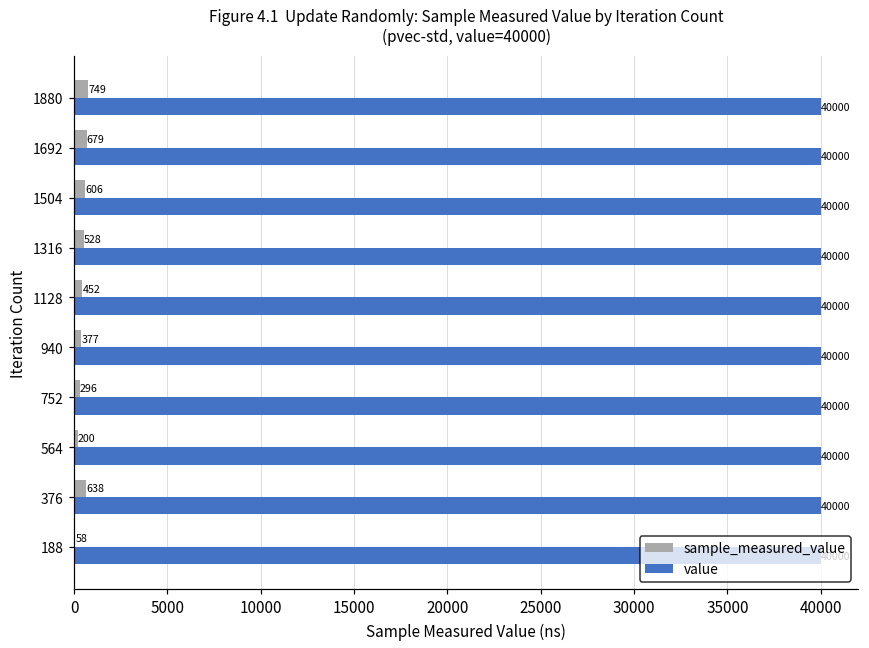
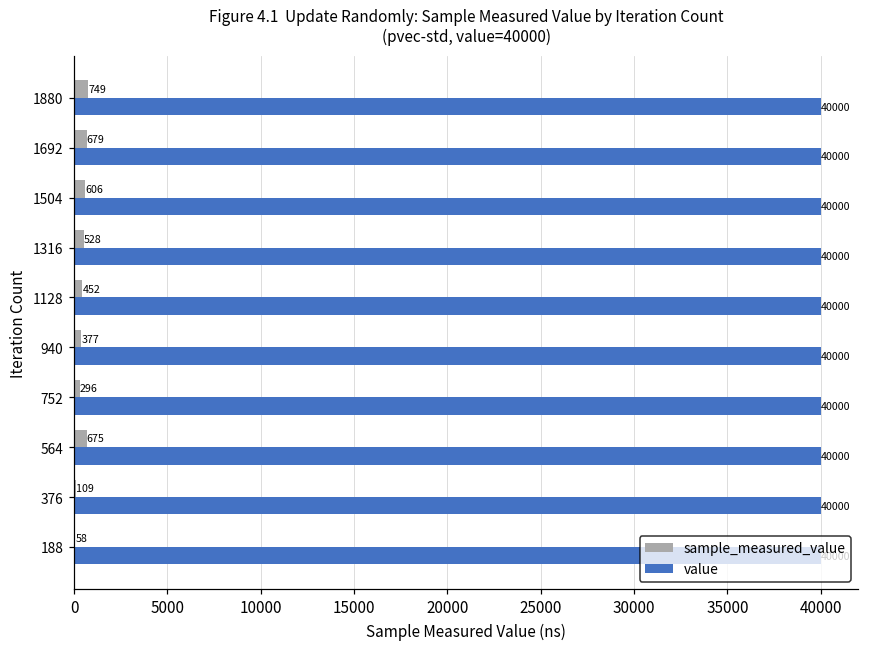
  {
    "sample_measured_value": {
      "1880": 749,
      "1692": 679,
      "1504": 606,
      "1316": 528,
      "1128": 452,
      "940": 377,
      "752": 296,
-     "564": 200,
-     "376": 638,
+     "564": 675,
+     "376": 109,
      "188": 58
    },
    "value": {
      "1880": 40000,
      "1692": 40000,
      "1504": 40000,
      "1316": 40000,
      "1128": 40000,
      "940": 40000,
      "752": 40000,
      "564": 40000,
      "376": 40000
    }
  }
